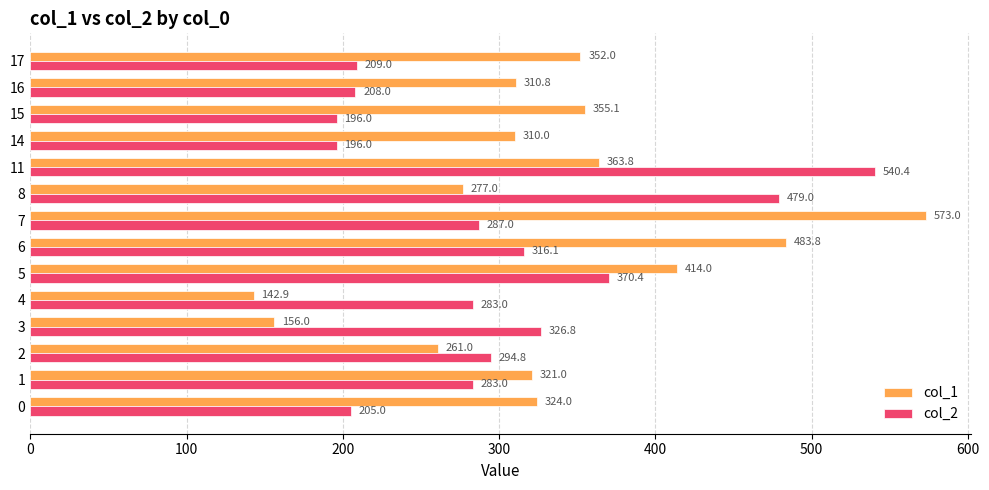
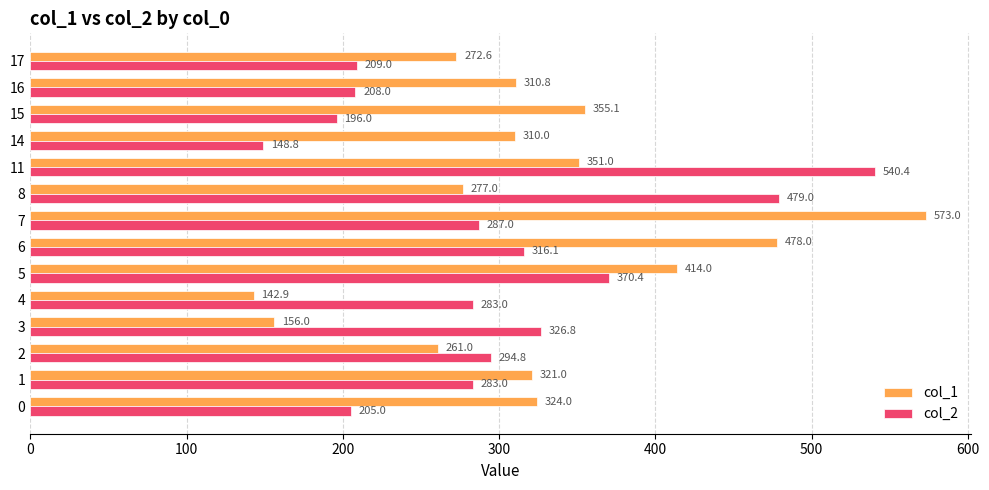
  {
    "col_1": {
-     "17": 352.0,
+     "17": 272.6,
      "16": 310.8,
      "15": 355.1,
      "14": 310.0,
-     "11": 363.8,
+     "11": 351.0,
      "8": 277.0,
      "7": 573.0,
-     "6": 483.8,
+     "6": 478.0,
      "5": 414.0,
      "4": 142.9,
      "3": 156.0,
      "2": 261.0,
      "1": 321.0,
      "0": 324.0
    },
    "col_2": {
      "17": 209.0,
      "16": 208.0,
      "15": 196.0,
-     "14": 196.0,
+     "14": 148.8,
      "11": 540.4,
      "8": 479.0,
      "7": 287.0,
      "6": 316.1,
      "5": 370.4,
      "4": 283.0,
      "3": 326.8,
      "2": 294.8,
      "1": 283.0,
      "0": 205.0
    }
  }
